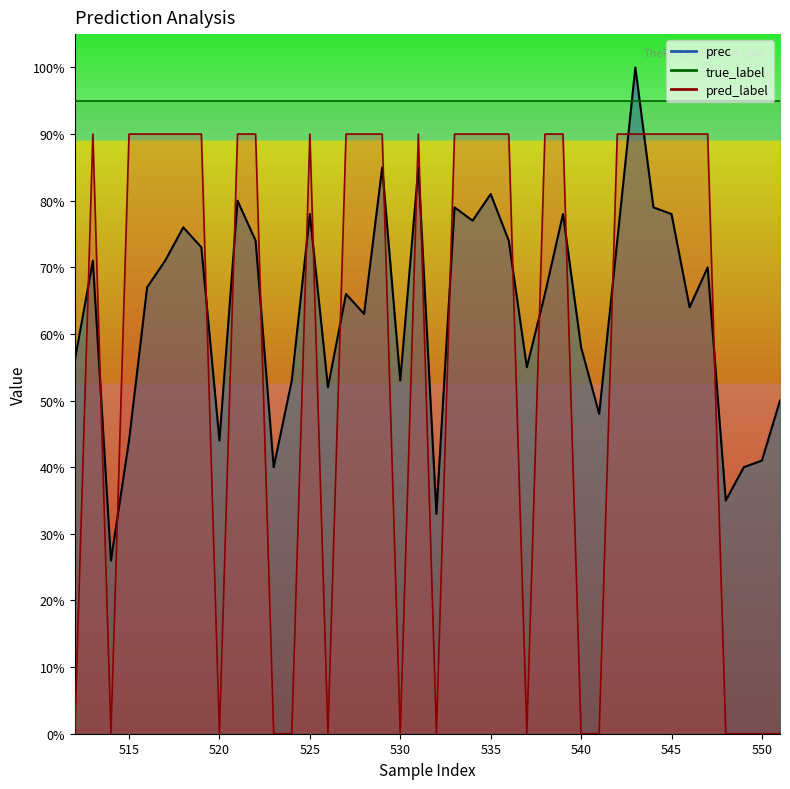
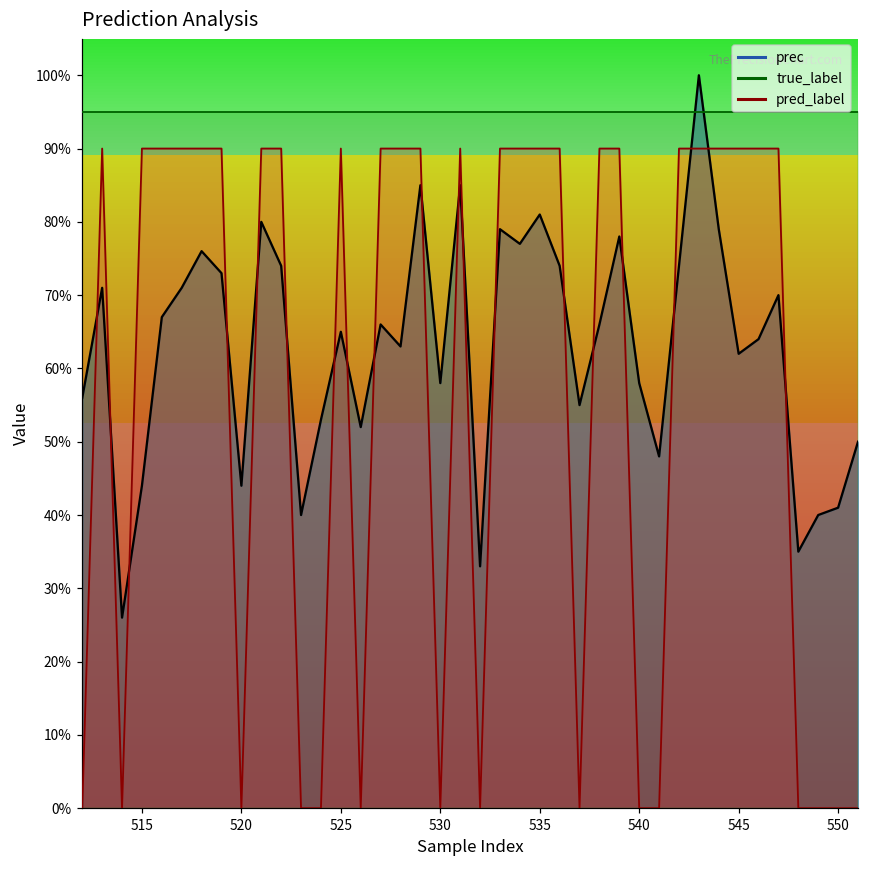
  {
    "prec": {
      "515": "44%",
      "520": "44%",
-     "525": "78%",
-     "530": "53%",
+     "525": "65%",
+     "530": "58%",
      "535": "81%",
      "540": "58%",
-     "545": "78%",
+     "545": "62%",
      "550": "41%"
    }
  }
